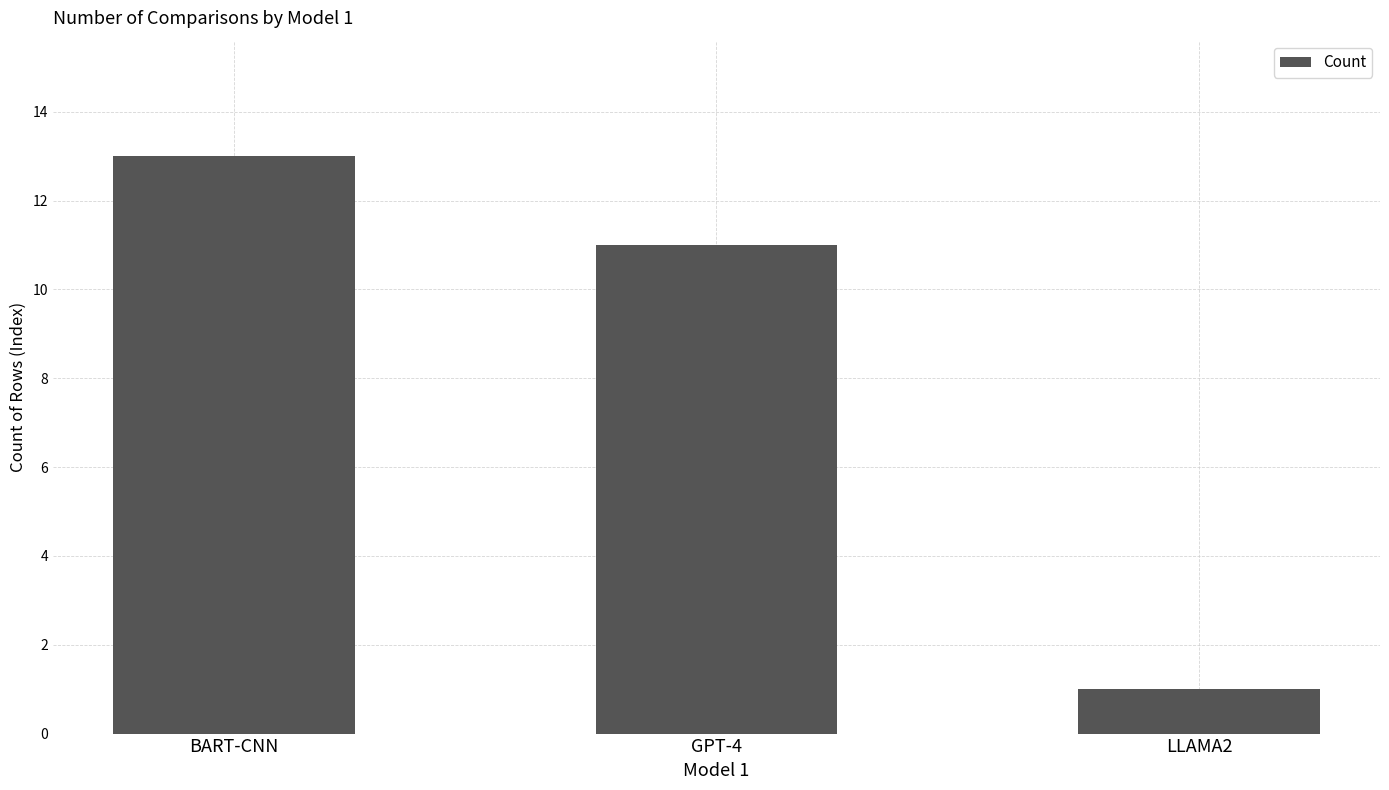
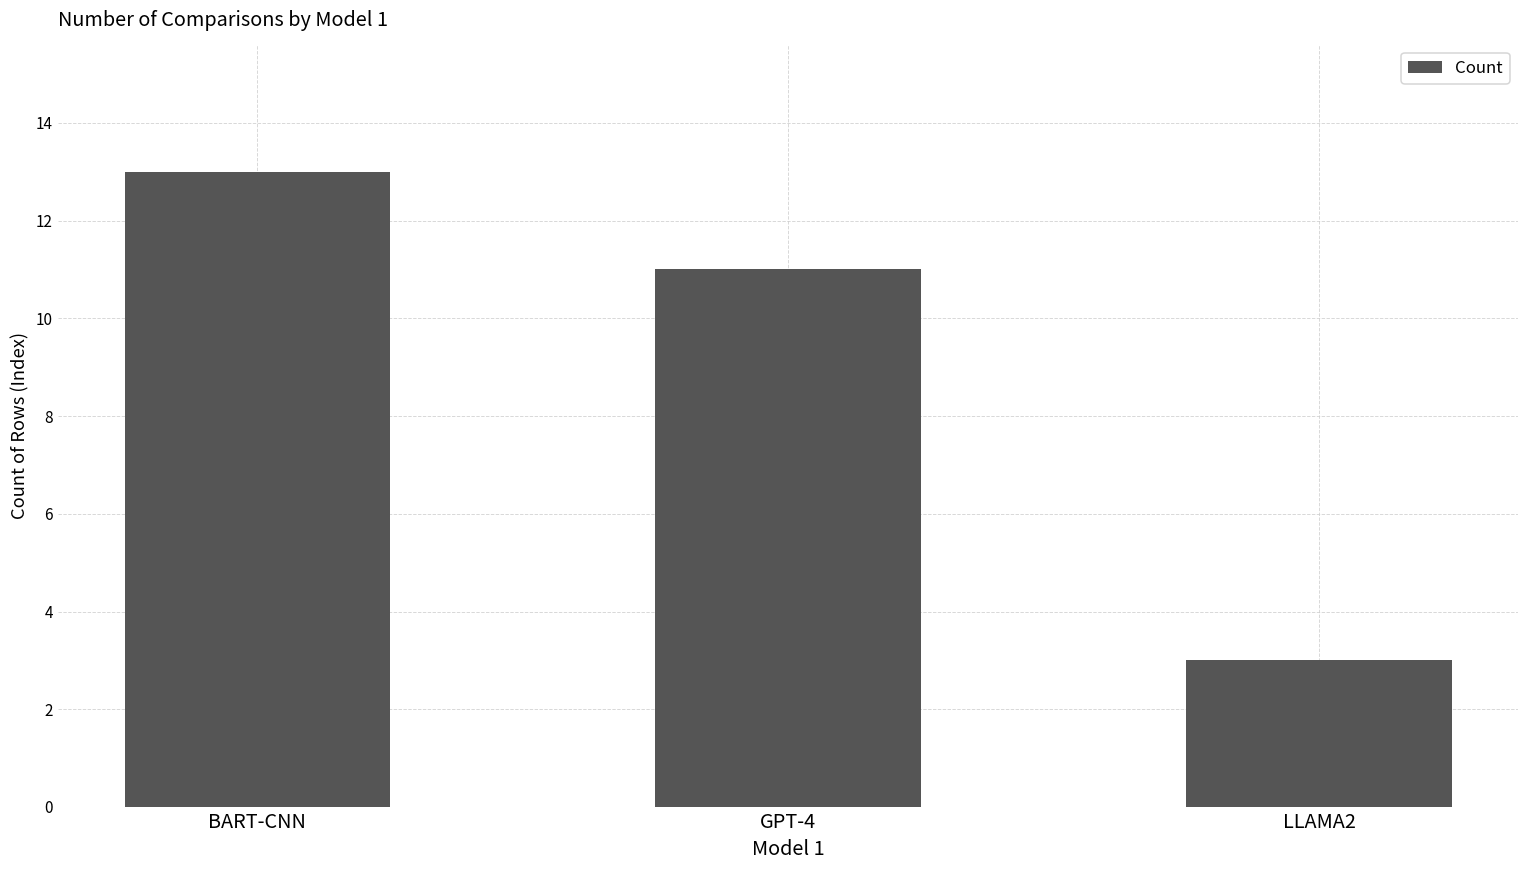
  {
    "BART-CNN": 13,
    "GPT-4": 11,
-   "LLAMA2": 1
+   "LLAMA2": 3
  }
